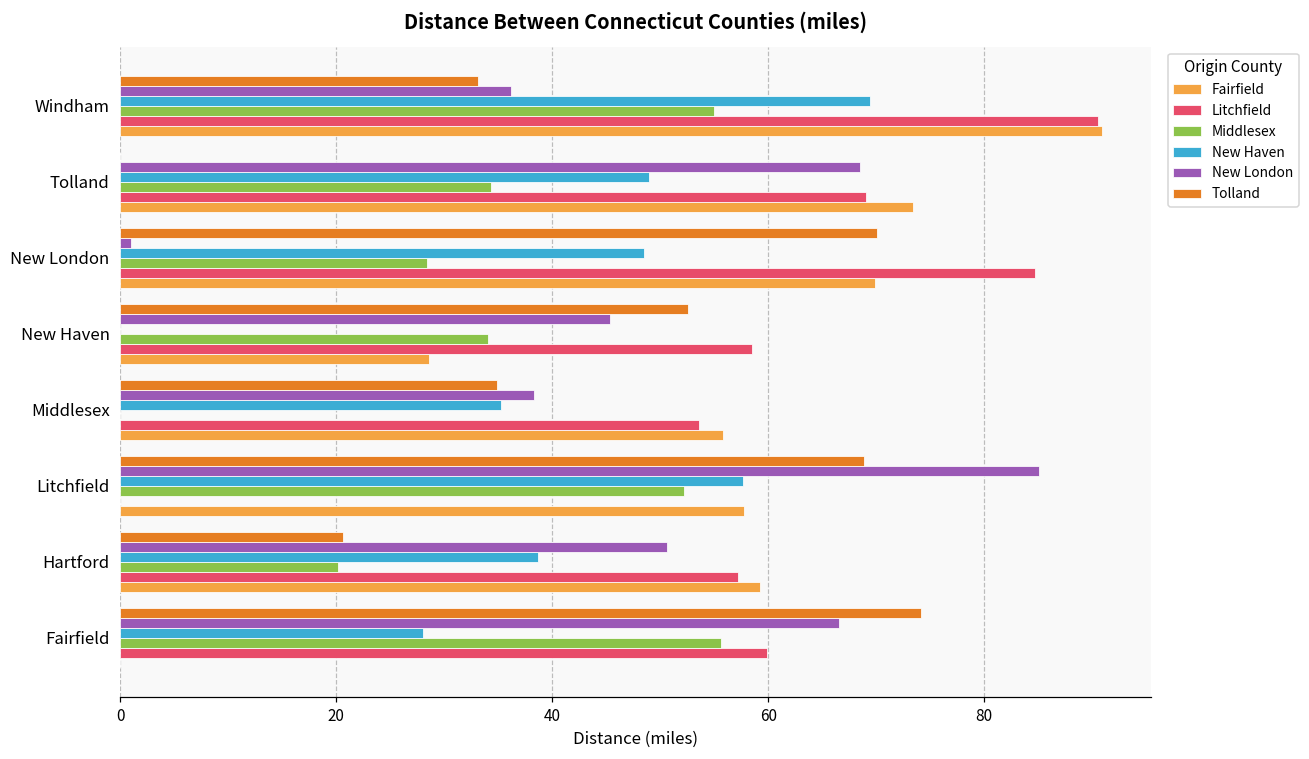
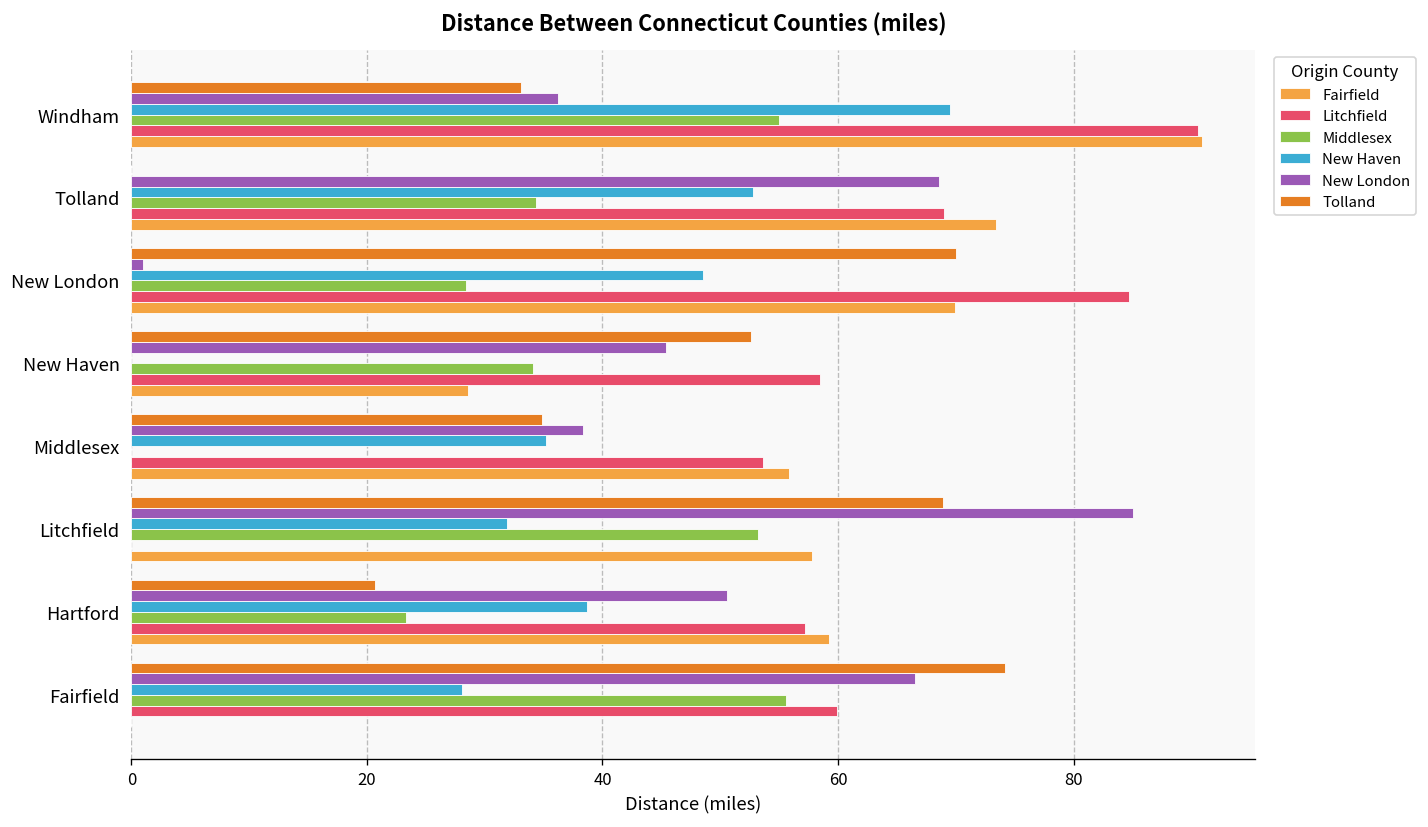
  {
    "Litchfield": {
      "Windham": 91,
      "Tolland": 69,
      "New London": 85,
      "New Haven": 59,
      "Middlesex": 54,
      "Litchfield": 0,
      "Hartford": 57,
      "Fairfield": 60
    },
    "Middlesex": {
      "Windham": 55,
      "Tolland": 34,
      "New London": 28,
      "New Haven": 34,
      "Middlesex": 0,
-     "Litchfield": 52,
-     "Hartford": 20,
+     "Litchfield": 53,
+     "Hartford": 23,
      "Fairfield": 56
    },
    "New Haven": {
      "Windham": 69,
-     "Tolland": 49,
+     "Tolland": 53,
      "New London": 49,
      "New Haven": 0,
      "Middlesex": 35,
-     "Litchfield": 58,
+     "Litchfield": 32,
      "Hartford": 39,
      "Fairfield": 28
    },
    "New London": {
      "Windham": 36,
      "Tolland": 69,
      "New London": 1,
      "New Haven": 45,
      "Middlesex": 38,
      "Litchfield": 85,
      "Hartford": 51,
      "Fairfield": 67
    }
  }
